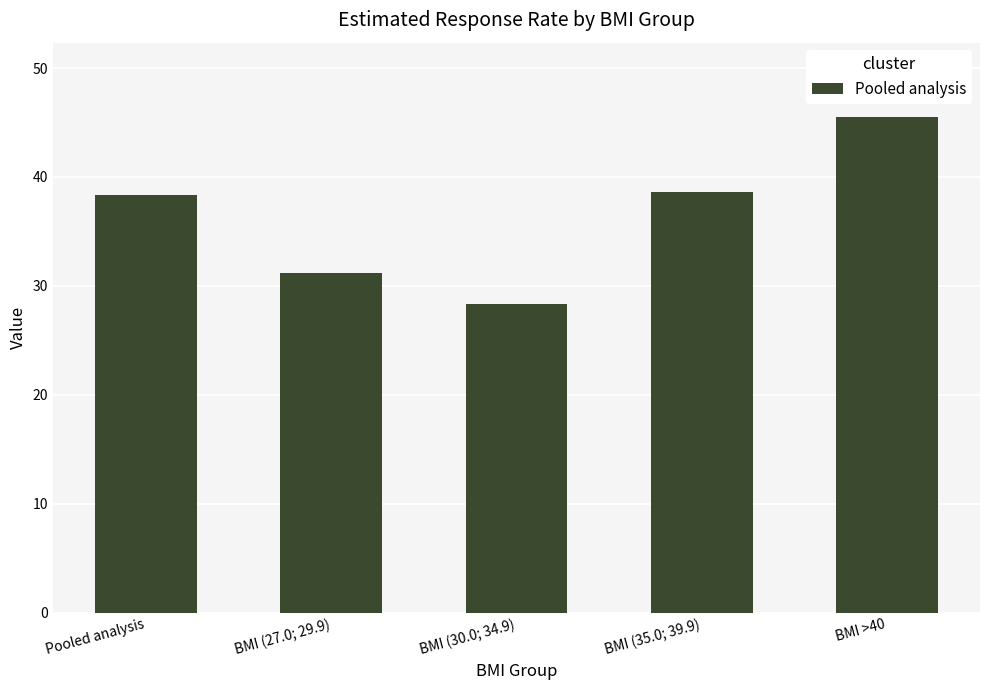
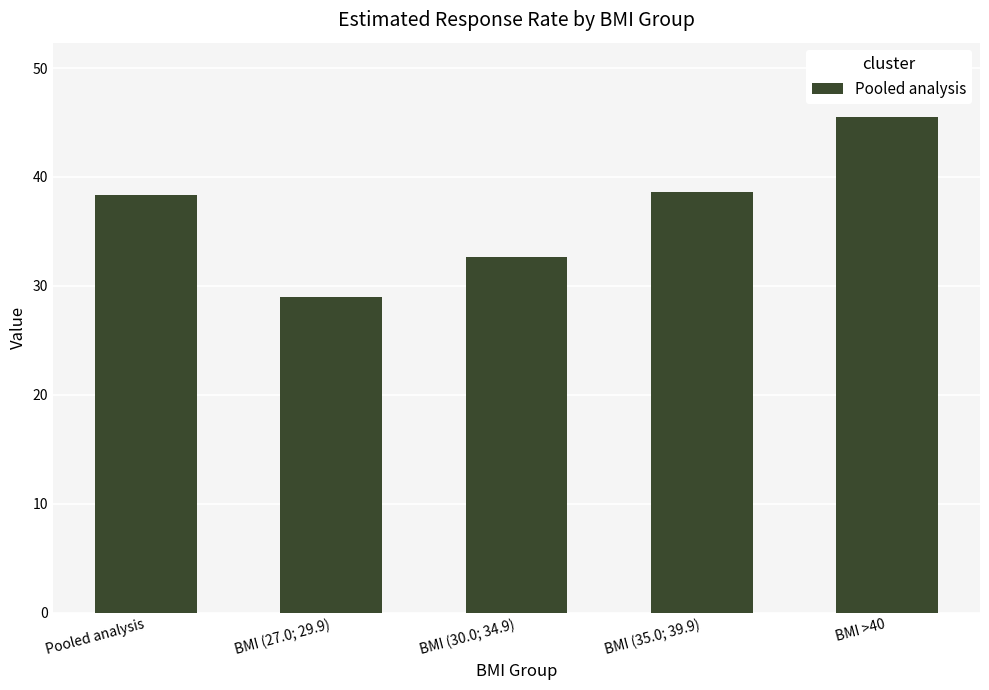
  {
    "Pooled analysis": 38.3,
-   "BMI (27.0; 29.9)": 31.2,
-   "BMI (30.0; 34.9)": 28.3,
+   "BMI (27.0; 29.9)": 29.0,
+   "BMI (30.0; 34.9)": 32.7,
    "BMI (35.0; 39.9)": 38.6,
    "BMI >40": 45.5
  }
